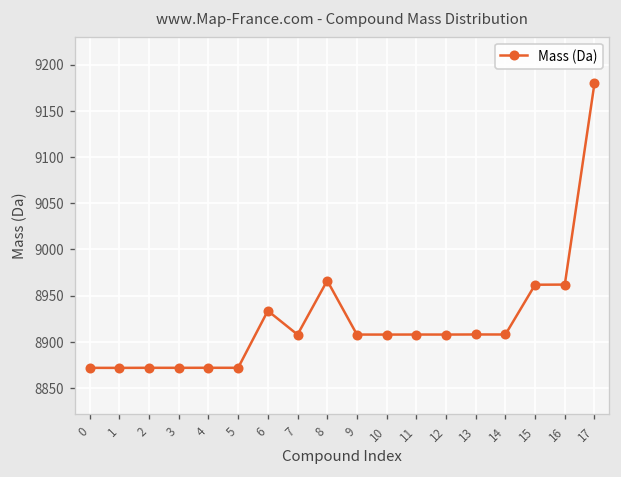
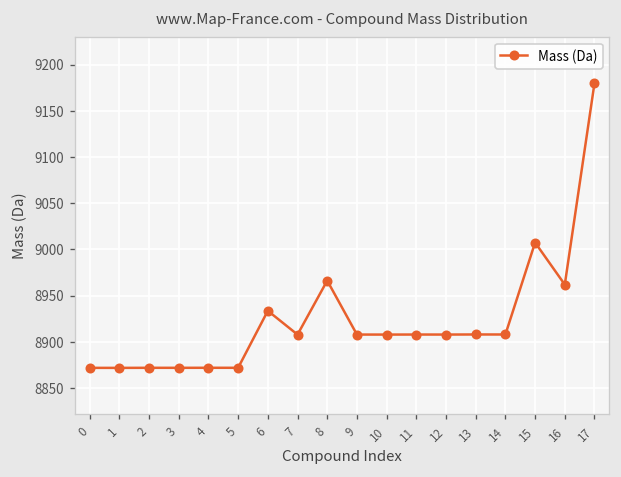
  {
    "0": 8870,
    "1": 8870,
    "2": 8870,
    "3": 8870,
    "4": 8870,
    "5": 8870,
    "6": 8930,
    "7": 8910,
    "8": 8970,
    "9": 8910,
    "10": 8910,
    "11": 8910,
    "12": 8910,
    "13": 8910,
    "14": 8910,
-   "15": 8960,
+   "15": 9010,
    "16": 8960,
    "17": 9180
  }
